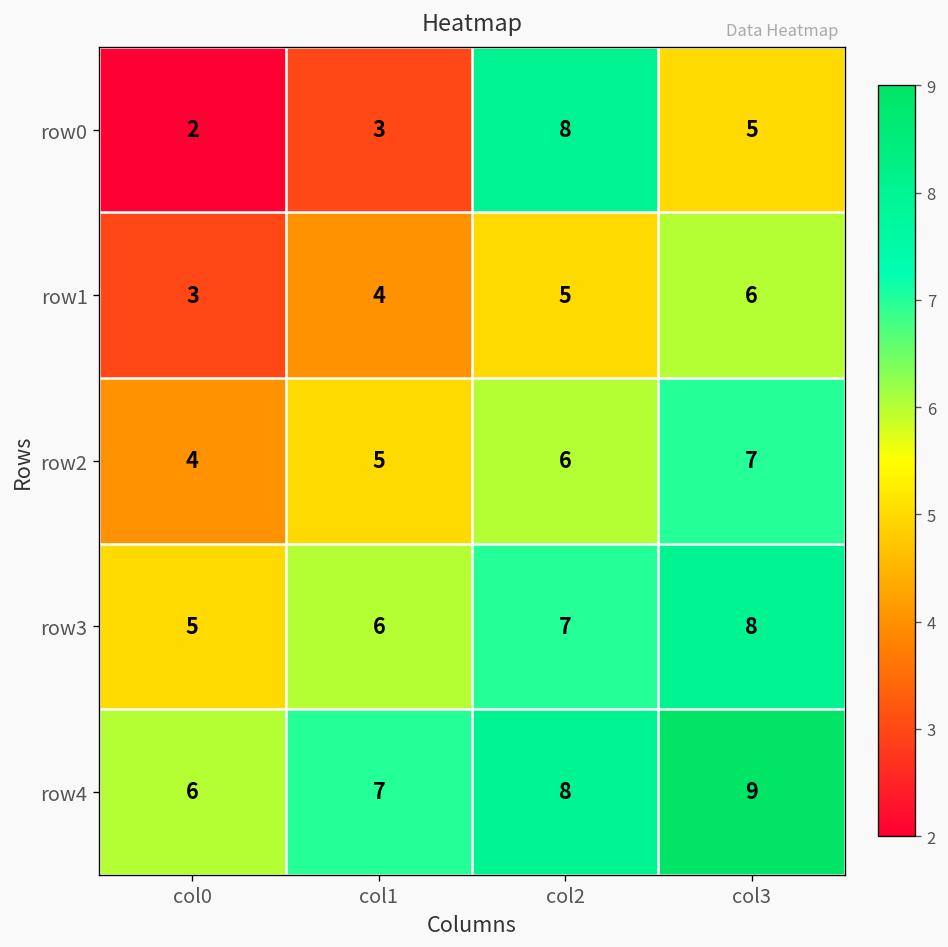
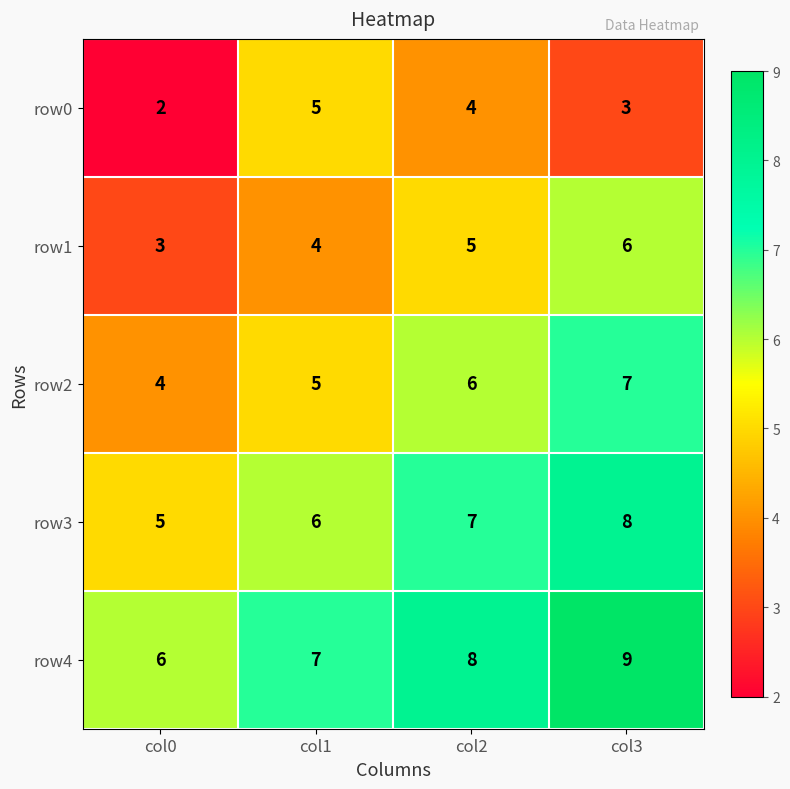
  {
    "row0": {
      "col0": 2,
-     "col1": 3,
-     "col2": 8,
-     "col3": 5
+     "col1": 5,
+     "col2": 4,
+     "col3": 3
    },
    "row1": {
      "col0": 3,
      "col1": 4,
      "col2": 5,
      "col3": 6
    },
    "row2": {
      "col0": 4,
      "col1": 5,
      "col2": 6,
      "col3": 7
    },
    "row3": {
      "col0": 5,
      "col1": 6,
      "col2": 7,
      "col3": 8
    },
    "row4": {
      "col0": 6,
      "col1": 7,
      "col2": 8,
      "col3": 9
    }
  }
